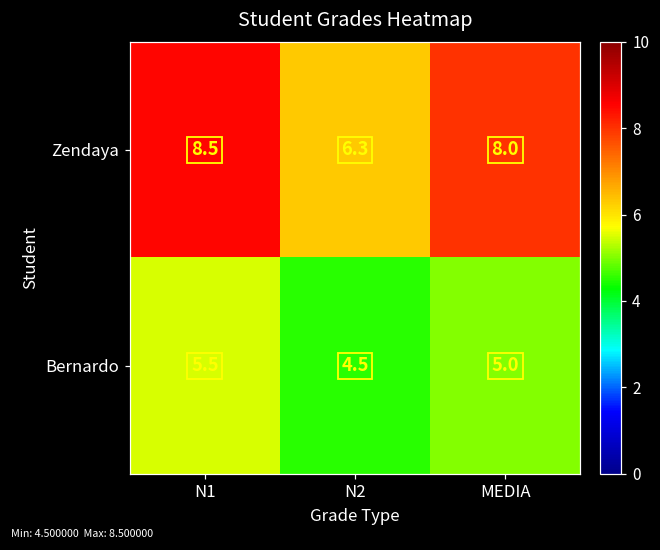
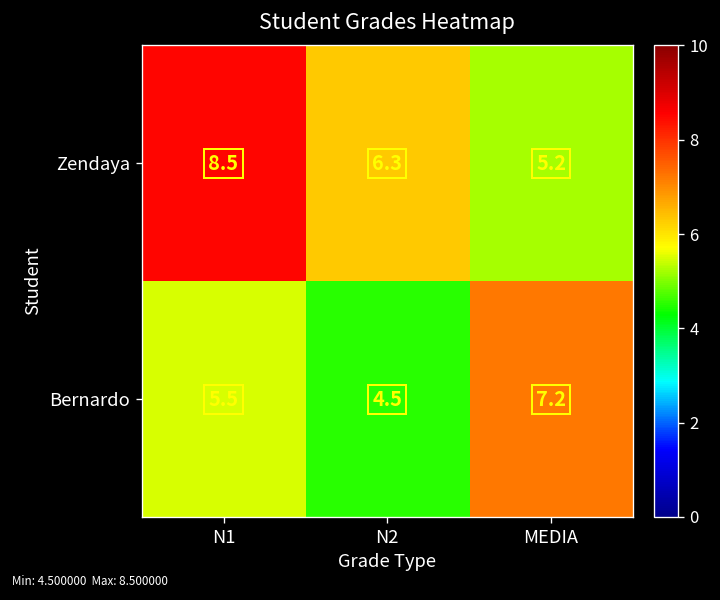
  {
    "Zendaya": {
-     "MEDIA": 8.0
+     "MEDIA": 5.2
    },
    "Bernardo": {
-     "MEDIA": 5.0
+     "MEDIA": 7.2
    }
  }
